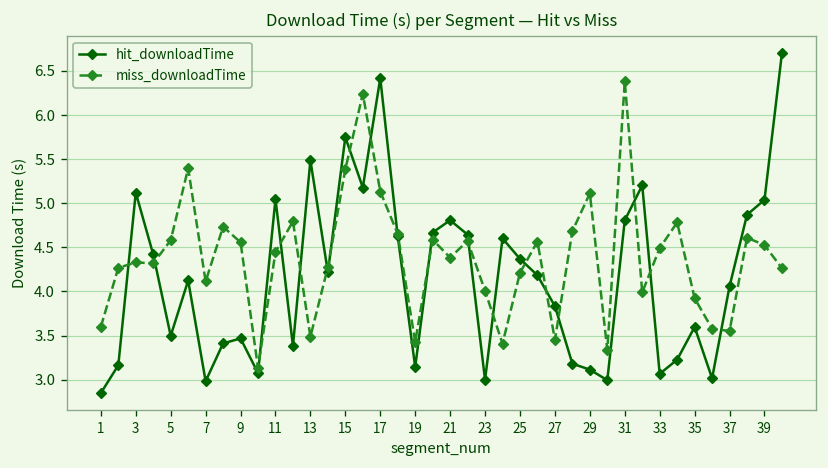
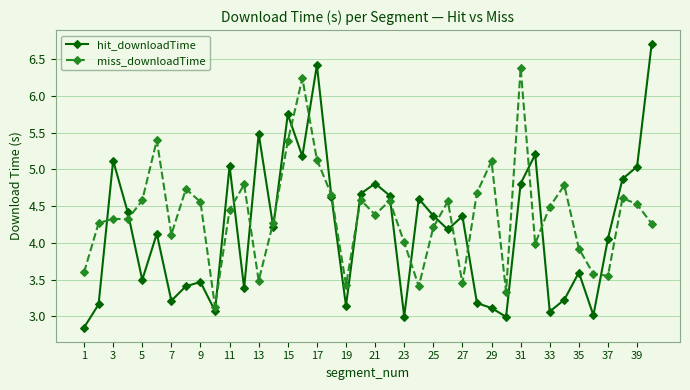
  {
    "hit_downloadTime": {
      "1": 2.8,
      "3": 5.1,
      "5": 3.5,
-     "7": 3.0,
+     "7": 3.2,
      "9": 3.5,
      "11": 5.0,
      "13": 5.5,
      "15": 5.7,
      "17": 6.4,
      "19": 3.1,
      "21": 4.8,
      "23": 3.0,
      "25": 4.4,
-     "27": 3.8,
+     "27": 4.4,
      "29": 3.1,
      "31": 4.8,
      "33": 3.1,
      "35": 3.6,
      "37": 4.1,
      "39": 5.0
    },
    "miss_downloadTime": {
      "1": 3.6,
      "3": 4.3,
      "5": 4.6,
      "7": 4.1,
      "9": 4.6,
      "11": 4.4,
      "13": 3.5,
      "15": 5.4,
      "17": 5.1,
      "19": 3.4,
      "21": 4.4,
      "23": 4.0,
      "25": 4.2,
      "27": 3.5,
      "29": 5.1,
      "31": 6.4,
      "33": 4.5,
      "35": 3.9,
      "37": 3.6,
      "39": 4.5
    }
  }
